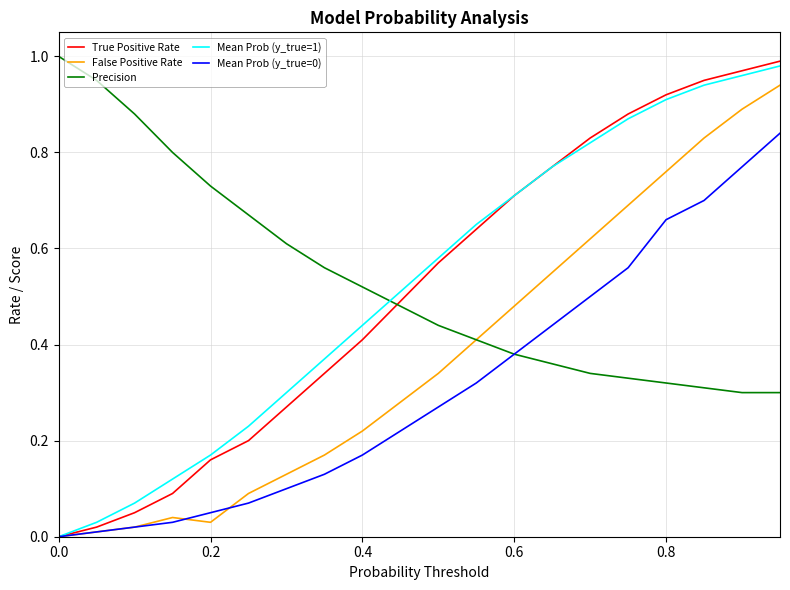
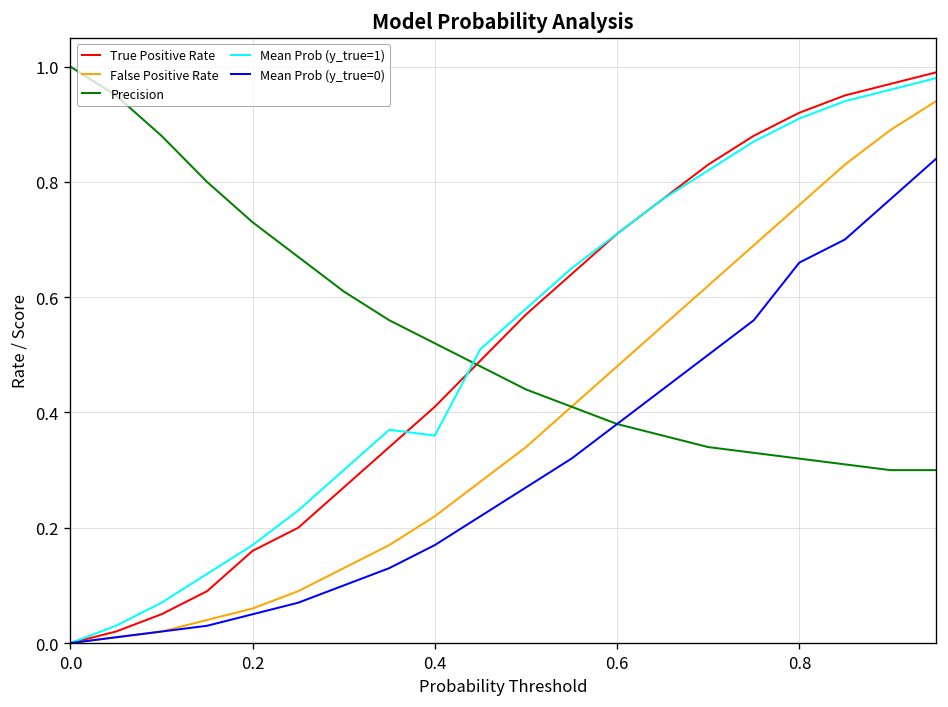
  {
    "True Positive Rate": {
      "0.2": 0.16,
      "0.4": 0.41,
      "0.8": 0.92
    },
    "False Positive Rate": {
-     "0.2": 0.03,
+     "0.2": 0.06,
      "0.4": 0.22,
      "0.6": 0.48,
      "0.8": 0.76
    },
    "Precision": {
      "0.0": 1.00,
      "0.2": 0.73,
      "0.4": 0.52,
      "0.8": 0.32
    },
    "Mean Prob (y_true=1)": {
      "0.2": 0.17,
-     "0.4": 0.44,
+     "0.4": 0.36,
      "0.8": 0.91
    },
    "Mean Prob (y_true=0)": {
      "0.2": 0.05,
      "0.4": 0.17,
      "0.8": 0.66
    }
  }
